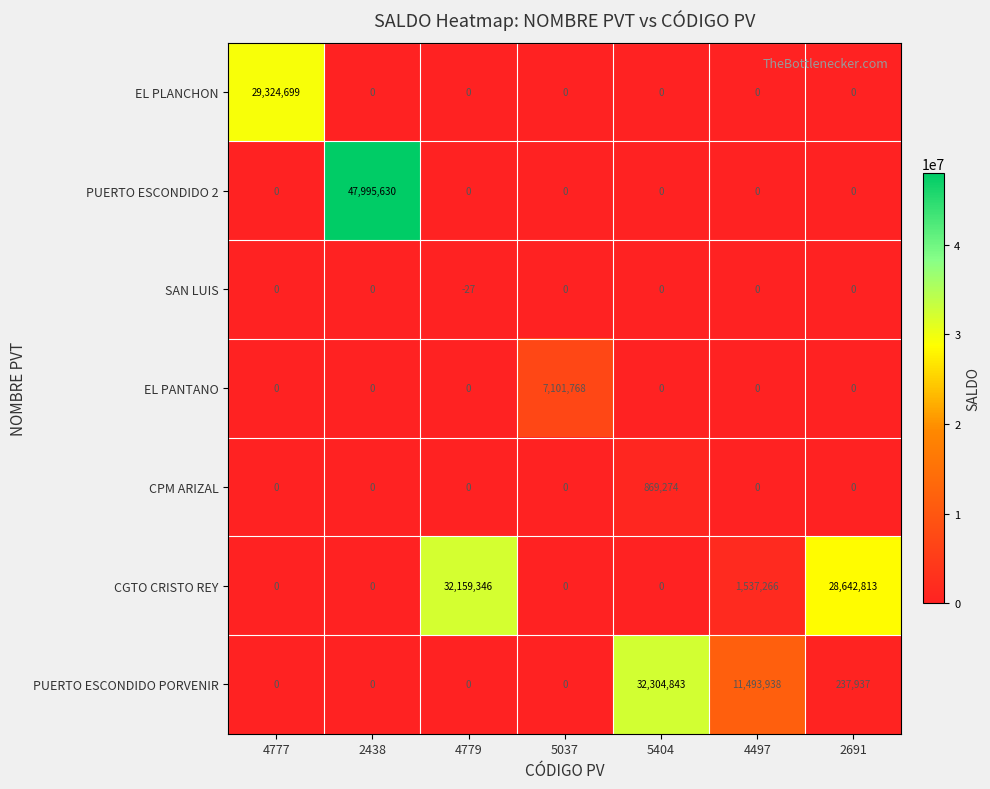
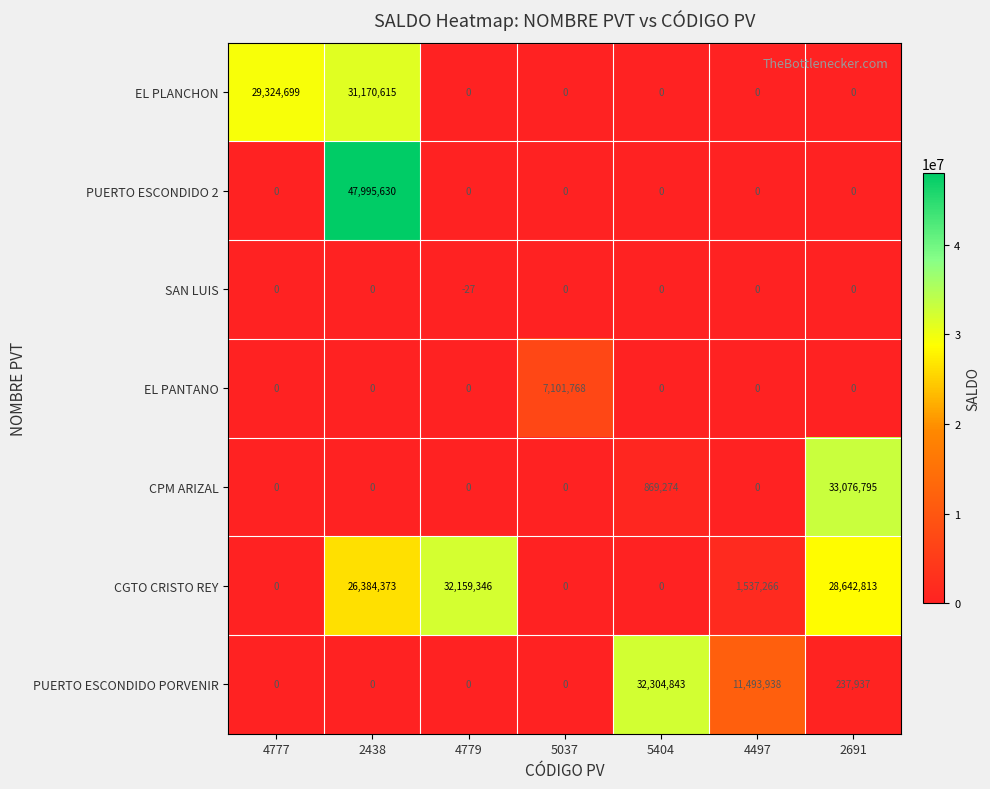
  {
    "EL PLANCHON": {
      "4777": "29,324,699",
-     "2438": "0",
+     "2438": "31,170,615",
      "4779": "0",
      "5037": "0",
      "5404": "0",
      "4497": "0"
    },
    "PUERTO ESCONDIDO 2": {
      "4777": "0",
      "2438": "47,995,630",
      "4779": "0",
      "5037": "0",
      "5404": "0",
      "4497": "0",
      "2691": "0"
    },
    "SAN LUIS": {
      "4777": "0",
      "2438": "0",
      "4779": "-27",
      "5037": "0",
      "5404": "0",
      "4497": "0",
      "2691": "0"
    },
    "EL PANTANO": {
      "4777": "0",
      "2438": "0",
      "4779": "0",
      "5037": "7,101,768",
      "5404": "0",
      "4497": "0",
      "2691": "0"
    },
    "CPM ARIZAL": {
      "4777": "0",
      "2438": "0",
      "4779": "0",
      "5037": "0",
      "5404": "869,274",
      "4497": "0",
-     "2691": "0"
+     "2691": "33,076,795"
    },
    "CGTO CRISTO REY": {
      "4777": "0",
-     "2438": "0",
+     "2438": "26,384,373",
      "4779": "32,159,346",
      "5037": "0",
      "5404": "0",
      "4497": "1,537,266",
      "2691": "28,642,813"
    },
    "PUERTO ESCONDIDO PORVENIR": {
      "4777": "0",
      "2438": "0",
      "4779": "0",
      "5037": "0",
      "5404": "32,304,843",
      "4497": "11,493,938",
      "2691": "237,937"
    }
  }
